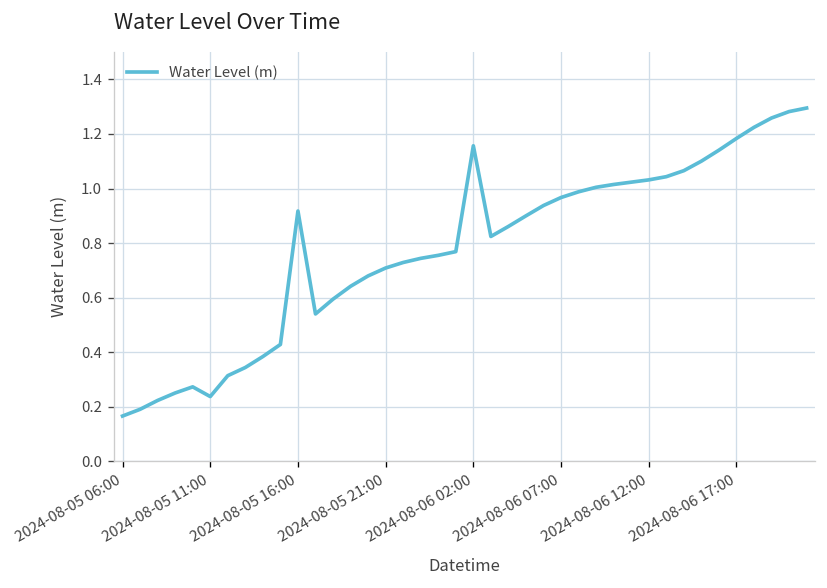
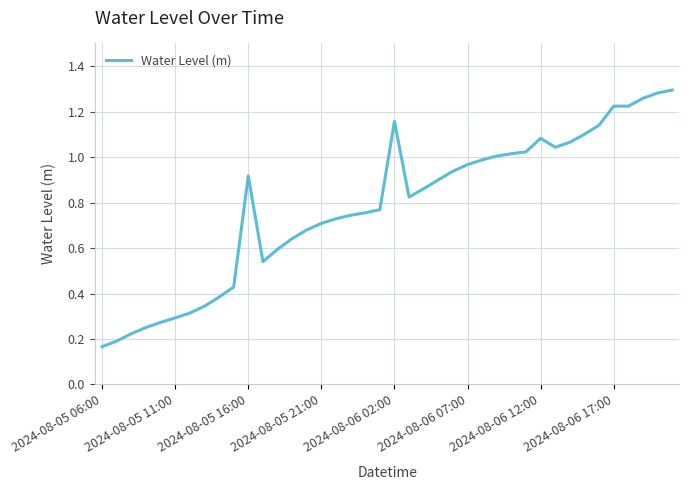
  {
    "2024-08-05 06:00": 0.17,
-   "2024-08-05 11:00": 0.24,
+   "2024-08-05 11:00": 0.29,
    "2024-08-05 16:00": 0.92,
    "2024-08-05 21:00": 0.71,
    "2024-08-06 02:00": 1.16,
    "2024-08-06 07:00": 0.97,
-   "2024-08-06 12:00": 1.03,
-   "2024-08-06 17:00": 1.18
+   "2024-08-06 12:00": 1.08,
+   "2024-08-06 17:00": 1.22
  }
